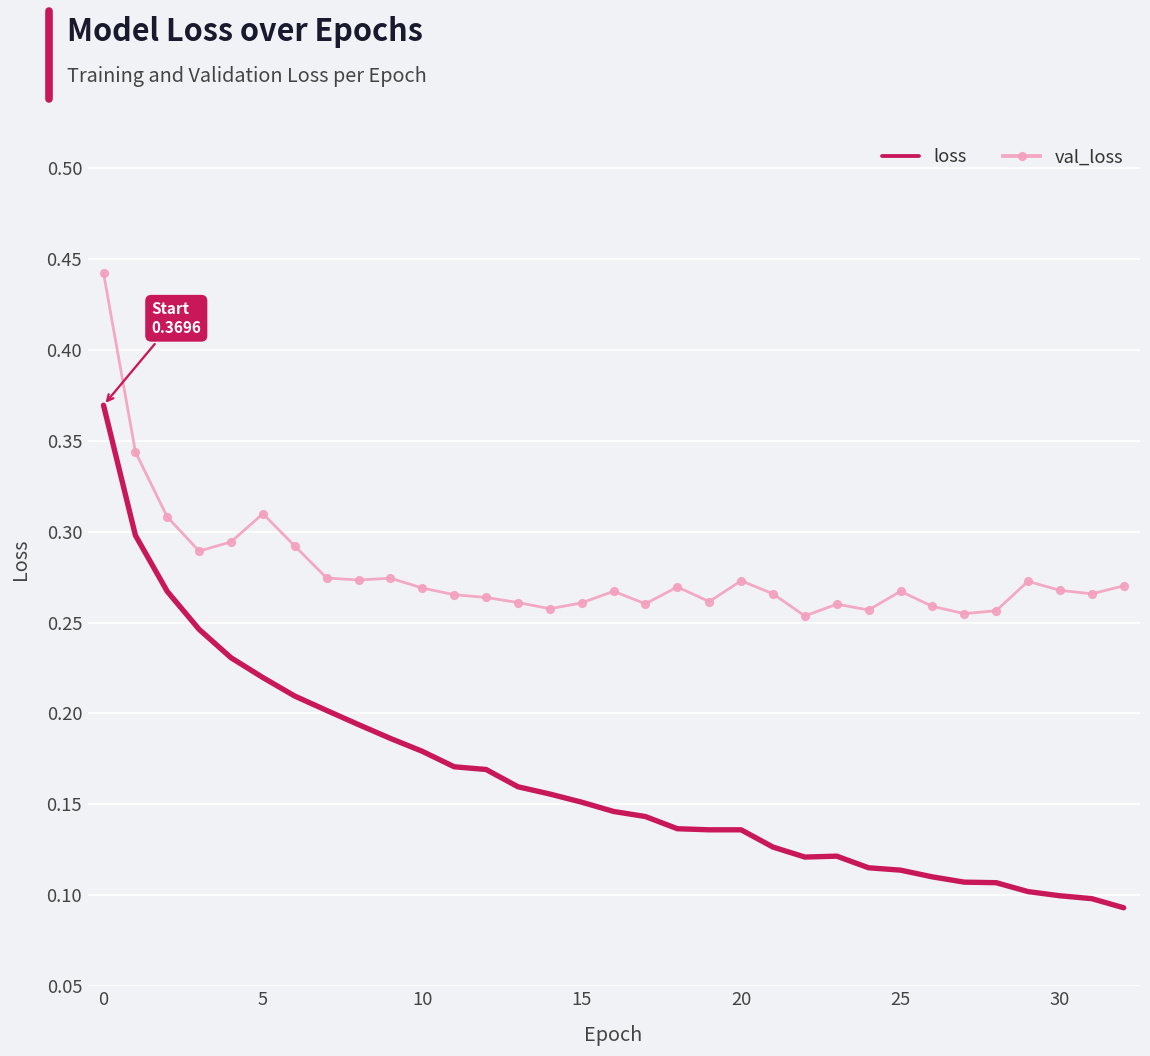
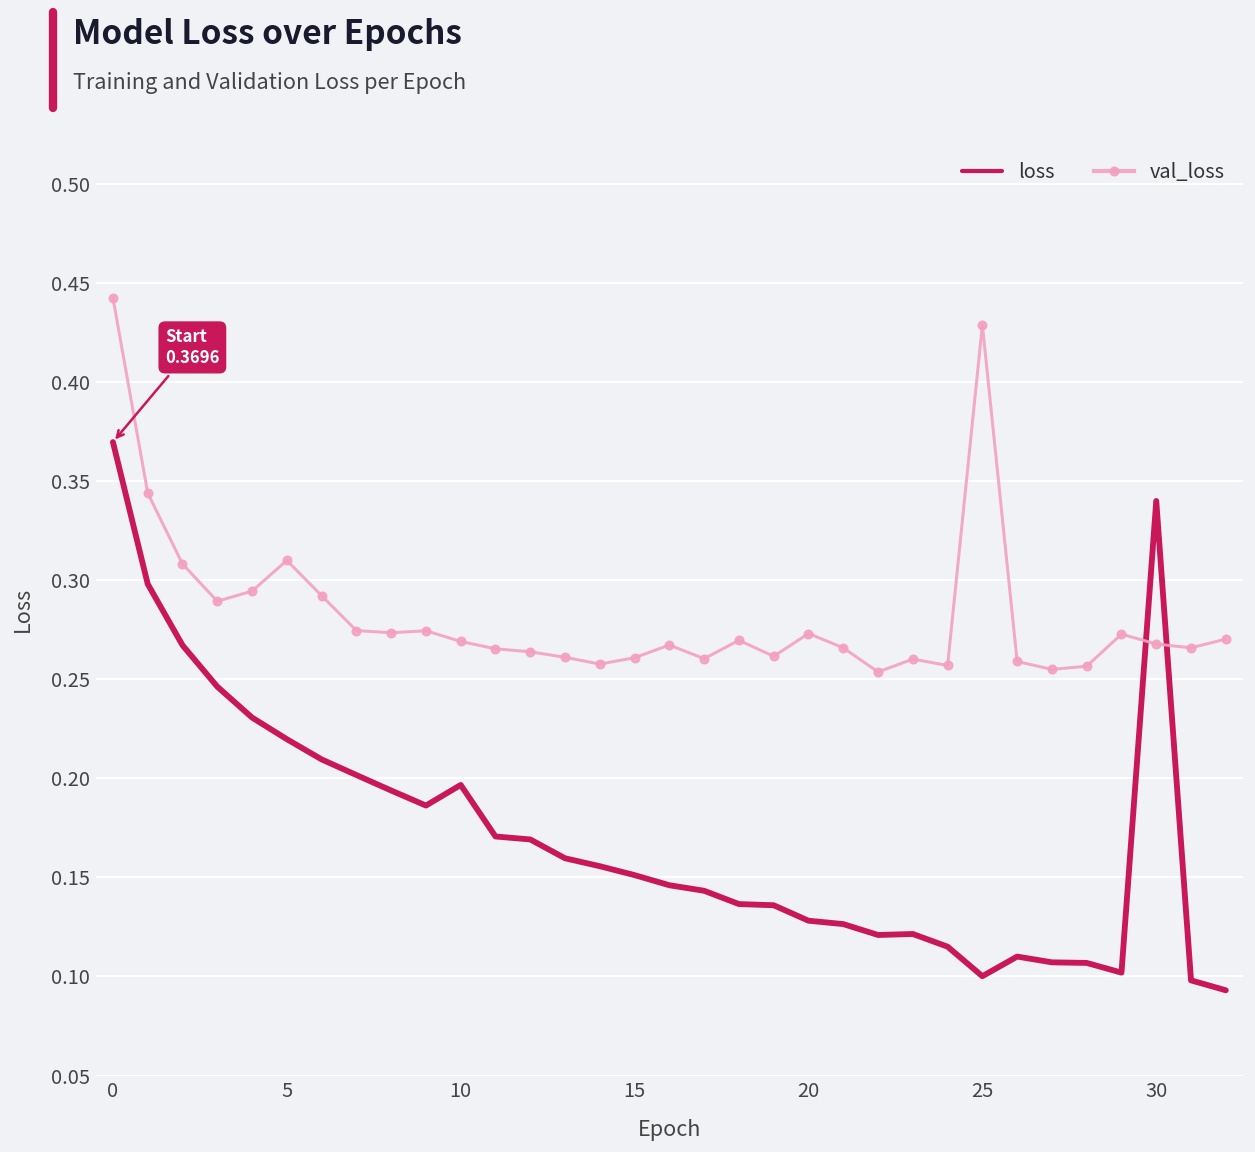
  {
    "loss": {
      "0": 0.370,
      "5": 0.220,
-     "10": 0.179,
+     "10": 0.197,
      "15": 0.151,
-     "20": 0.136,
-     "25": 0.114,
-     "30": 0.100
+     "20": 0.128,
+     "25": 0.100,
+     "30": 0.340
    },
    "val_loss": {
      "0": 0.442,
      "5": 0.310,
      "10": 0.269,
      "15": 0.261,
      "20": 0.273,
-     "25": 0.267,
+     "25": 0.429,
      "30": 0.268
    }
  }
